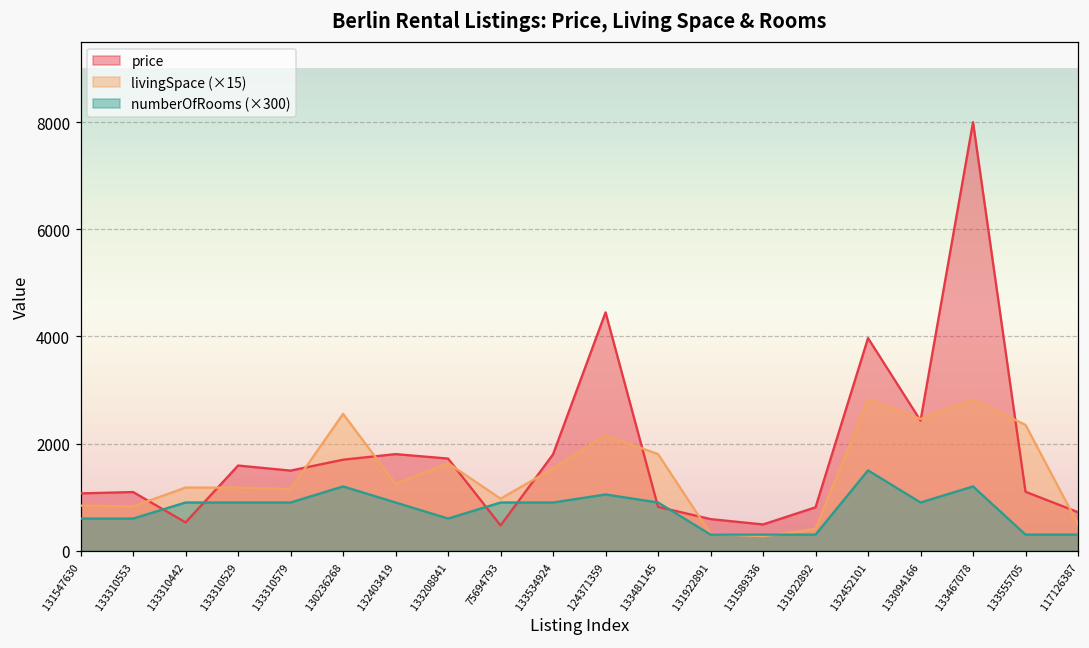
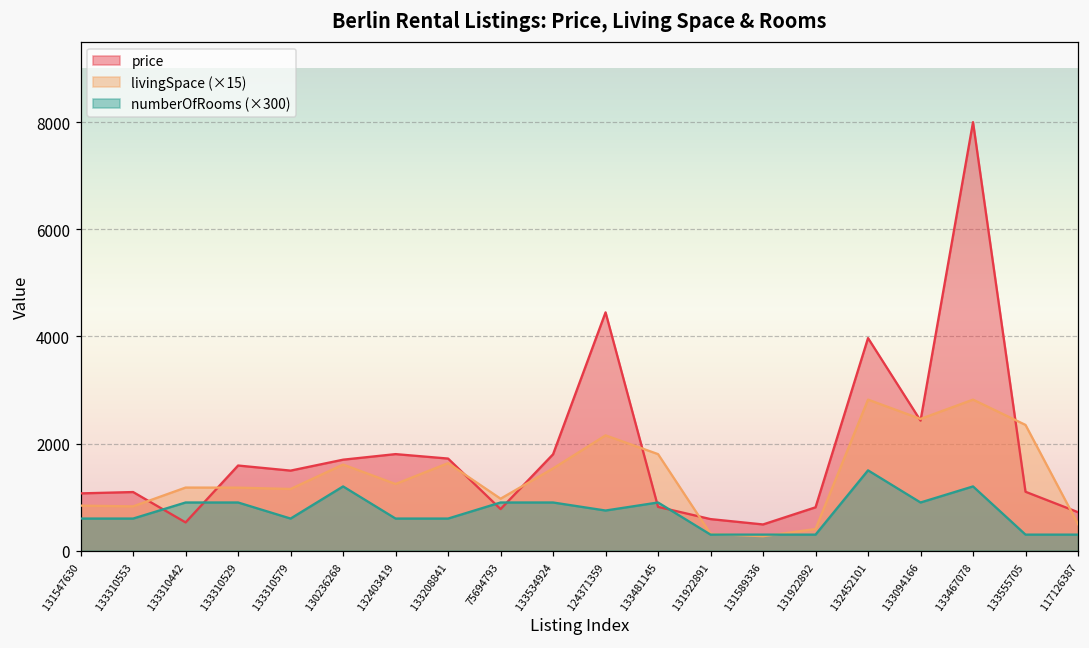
  {
    "price": {
      "131547630": 1100,
      "133310553": 1100,
      "133310442": 500,
      "133310529": 1600,
      "133310579": 1500,
      "130236268": 1700,
      "132403419": 1800,
      "133208841": 1700,
-     "75694793": 500,
+     "75694793": 800,
      "133534924": 1800,
      "124371359": 4400,
      "133481145": 800,
      "131922891": 600,
      "131589336": 500,
      "131922892": 800,
      "132452101": 4000,
      "133467078": 8000,
      "133555705": 1100,
      "117126387": 700
    },
    "livingSpace (×15)": {
      "131547630": 800,
      "133310553": 800,
      "133310442": 1200,
      "133310529": 1200,
      "133310579": 1200,
-     "130236268": 2600,
+     "130236268": 1600,
      "132403419": 1200,
      "133208841": 1600,
      "75694793": 1000,
      "133534924": 1500,
      "124371359": 2200,
      "133481145": 1800,
      "131922892": 400,
      "132452101": 2800,
      "133467078": 2800,
      "133555705": 2300,
      "117126387": 500
    },
    "numberOfRooms (×300)": {
      "131547630": 600,
      "133310553": 600,
      "133310442": 900,
      "133310529": 900,
-     "133310579": 900,
+     "133310579": 600,
      "130236268": 1200,
-     "132403419": 900,
+     "132403419": 600,
      "133208841": 600,
      "75694793": 900,
      "133534924": 900,
-     "124371359": 1100,
+     "124371359": 800,
      "133481145": 900,
      "131922892": 300,
      "132452101": 1500,
      "133094166": 900,
      "133467078": 1200,
      "133555705": 300,
      "117126387": 300
    }
  }
